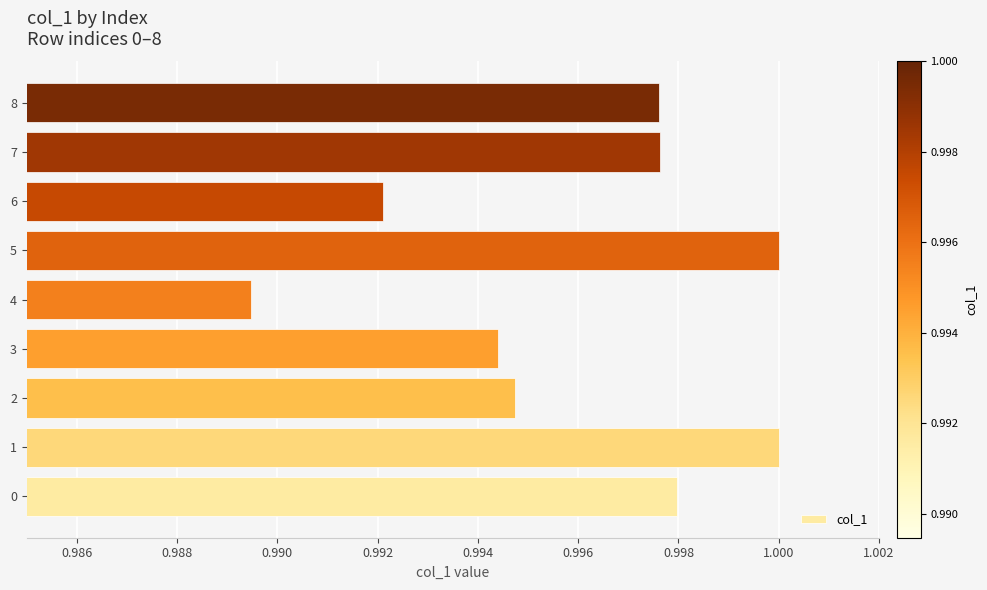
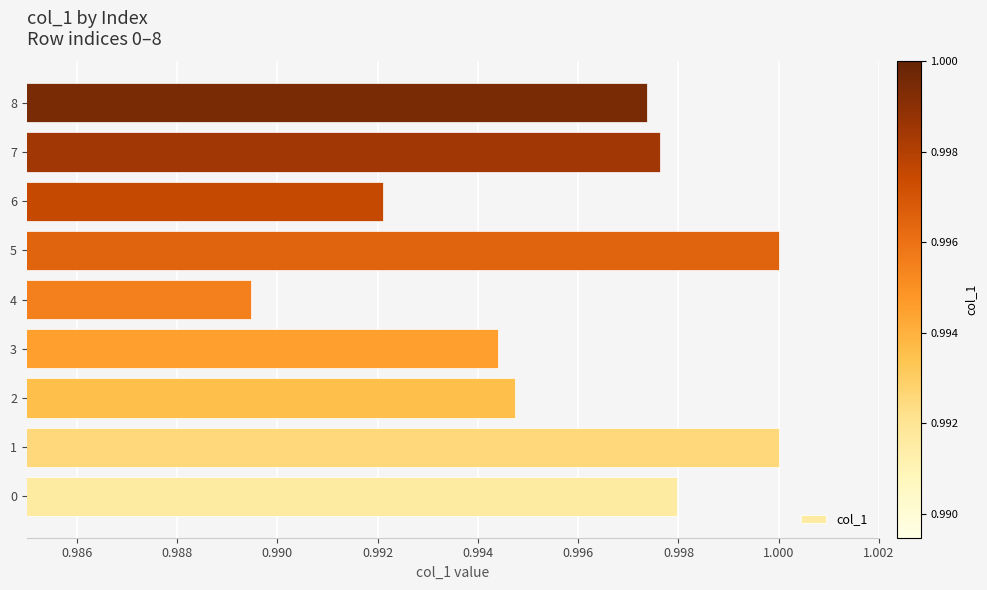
  {
-   "8": 0.9976,
+   "8": 0.9974,
    "7": 0.9976,
    "6": 0.9921,
    "5": 1.0000,
    "4": 0.9895,
    "3": 0.9944,
    "2": 0.9947,
    "1": 1.0000,
    "0": 0.9980
  }
